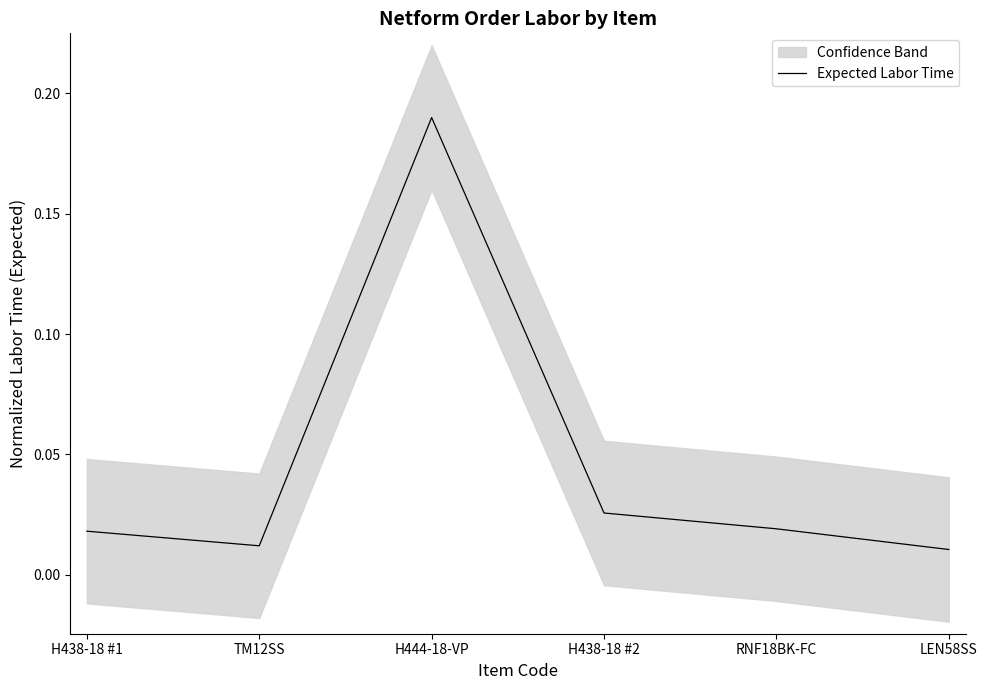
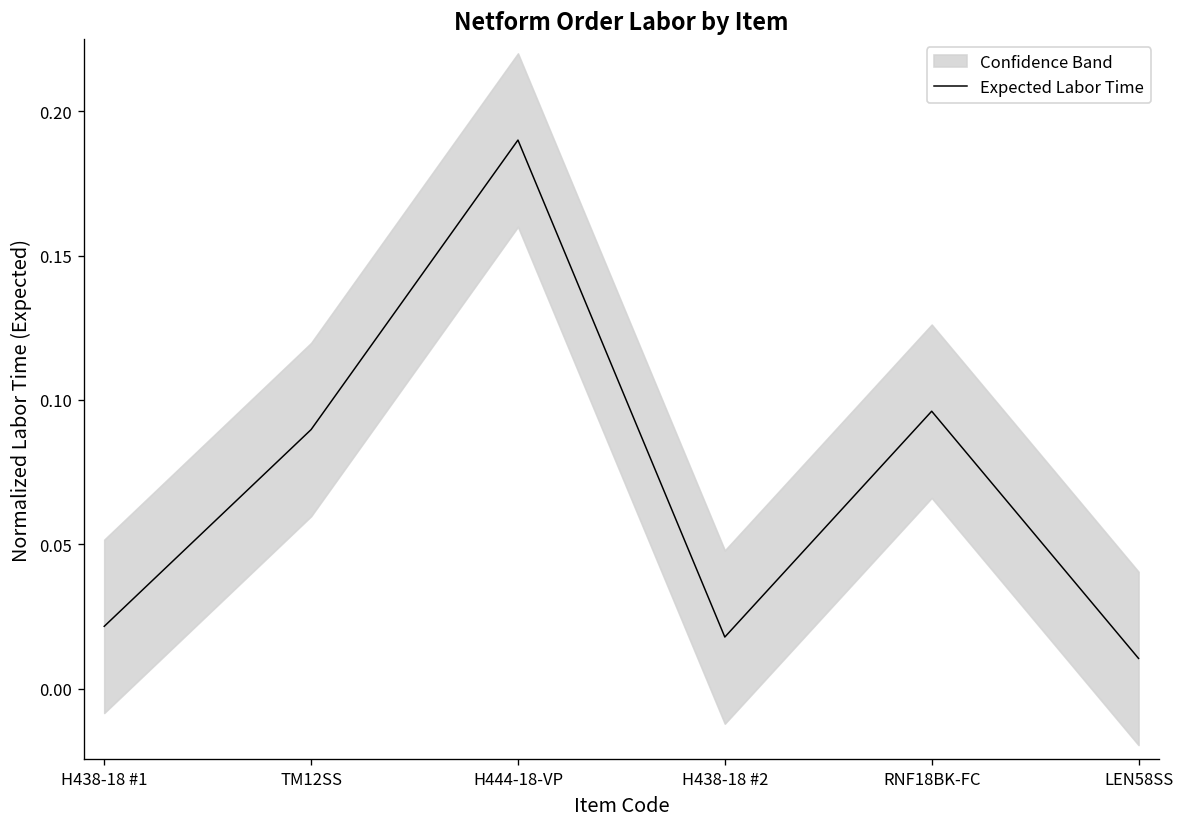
  {
    "Expected Labor Time": {
-     "H438-18 #1": 0.018,
-     "TM12SS": 0.012,
+     "H438-18 #1": 0.022,
+     "TM12SS": 0.090,
      "H444-18-VP": 0.190,
-     "H438-18 #2": 0.026,
-     "RNF18BK-FC": 0.019,
+     "H438-18 #2": 0.018,
+     "RNF18BK-FC": 0.096,
      "LEN58SS": 0.010
    }
  }
